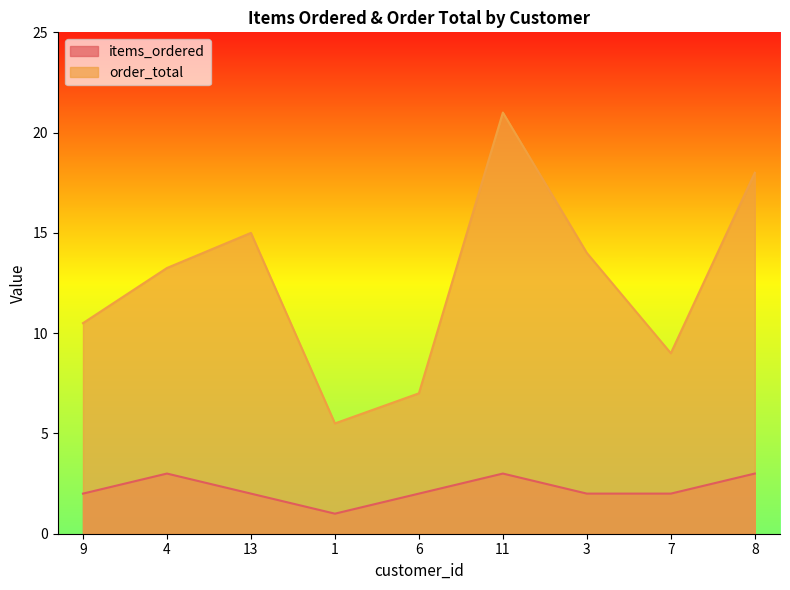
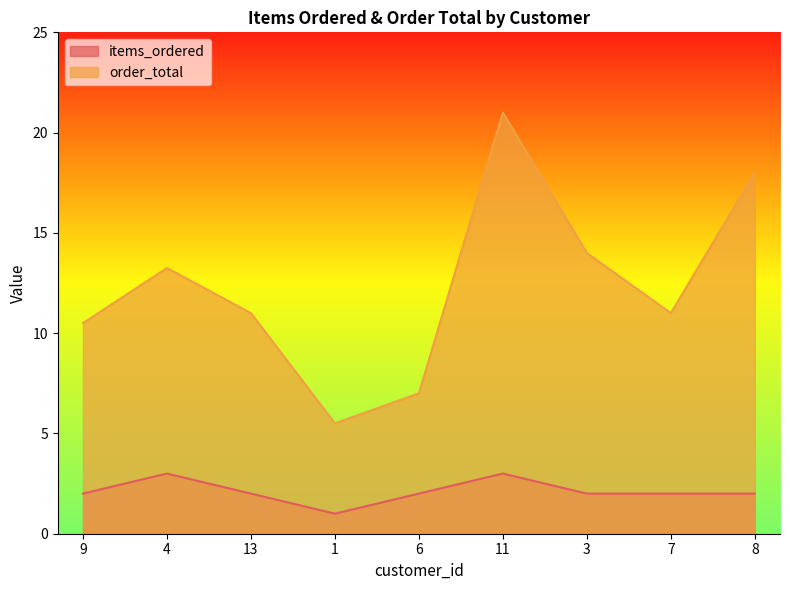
  {
    "items_ordered": {
      "9": 2,
      "4": 3,
      "13": 2,
      "1": 1,
      "6": 2,
      "11": 3,
      "3": 2,
      "7": 2,
-     "8": 3
+     "8": 2
    },
    "order_total": {
      "9": 10.5,
      "4": 13.3,
-     "13": 15,
+     "13": 11,
      "1": 5.5,
      "6": 7,
      "11": 21,
      "3": 14,
-     "7": 9,
+     "7": 11,
      "8": 18
    }
  }
